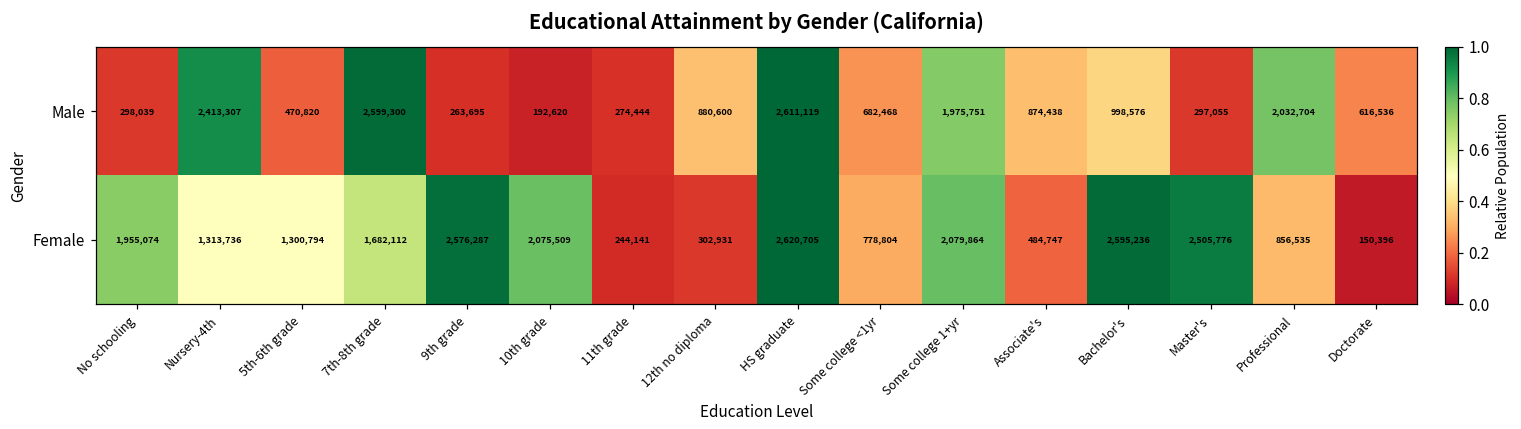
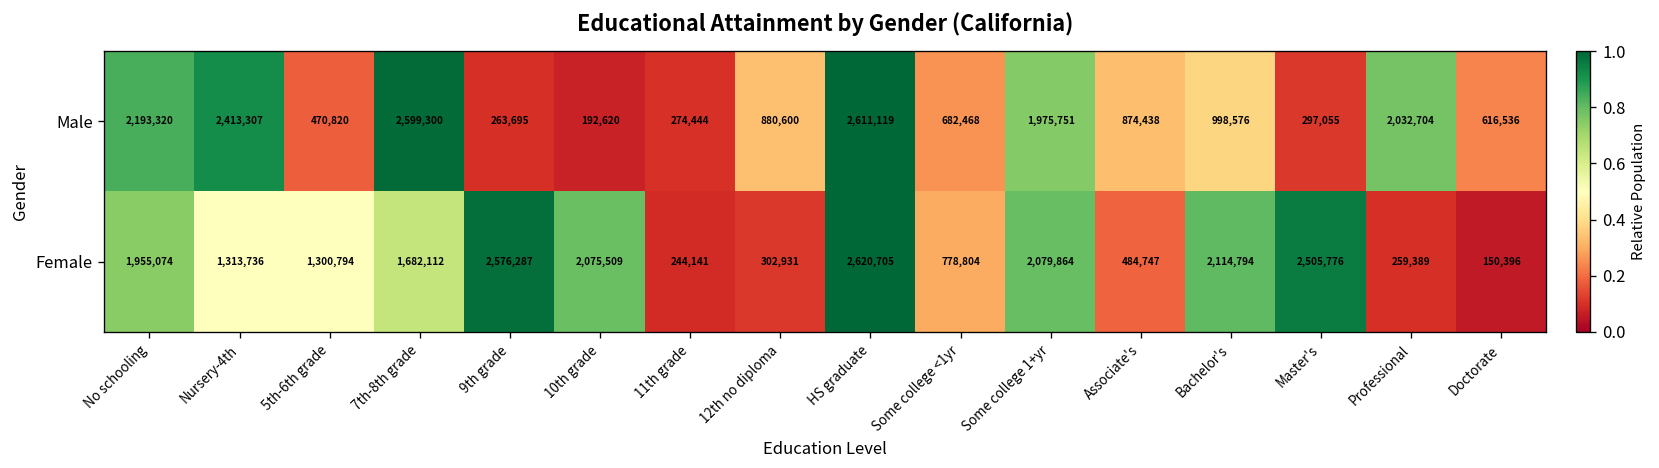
  {
    "Male": {
-     "No schooling": "298,039",
+     "No schooling": "2,193,320",
      "Nursery-4th": "2,413,307",
      "5th-6th grade": "470,820",
      "7th-8th grade": "2,599,300",
      "9th grade": "263,695",
      "10th grade": "192,620",
      "11th grade": "274,444",
      "12th no diploma": "880,600",
      "HS graduate": "2,611,119",
      "Some college <1yr": "682,468",
      "Some college 1+yr": "1,975,751",
      "Associate's": "874,438",
      "Bachelor's": "998,576",
      "Master's": "297,055",
      "Professional": "2,032,704",
      "Doctorate": "616,536"
    },
    "Female": {
      "No schooling": "1,955,074",
      "Nursery-4th": "1,313,736",
      "5th-6th grade": "1,300,794",
      "7th-8th grade": "1,682,112",
      "9th grade": "2,576,287",
      "10th grade": "2,075,509",
      "11th grade": "244,141",
      "12th no diploma": "302,931",
      "HS graduate": "2,620,705",
      "Some college <1yr": "778,804",
      "Some college 1+yr": "2,079,864",
      "Associate's": "484,747",
-     "Bachelor's": "2,595,236",
+     "Bachelor's": "2,114,794",
      "Master's": "2,505,776",
-     "Professional": "856,535",
+     "Professional": "259,389",
      "Doctorate": "150,396"
    }
  }
